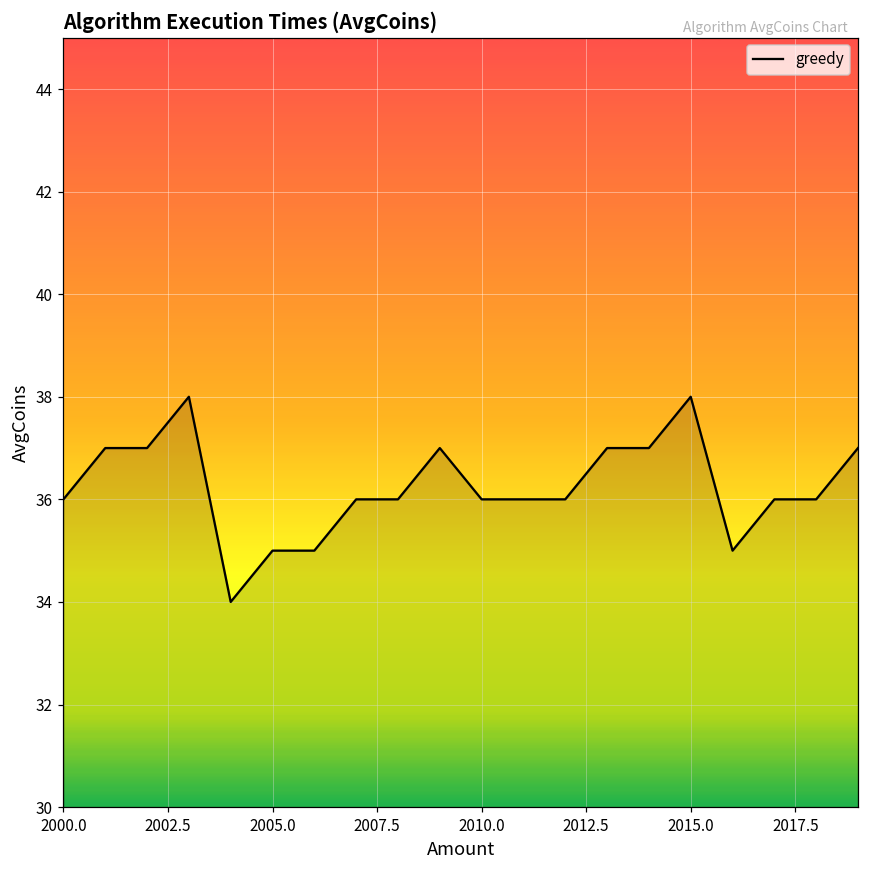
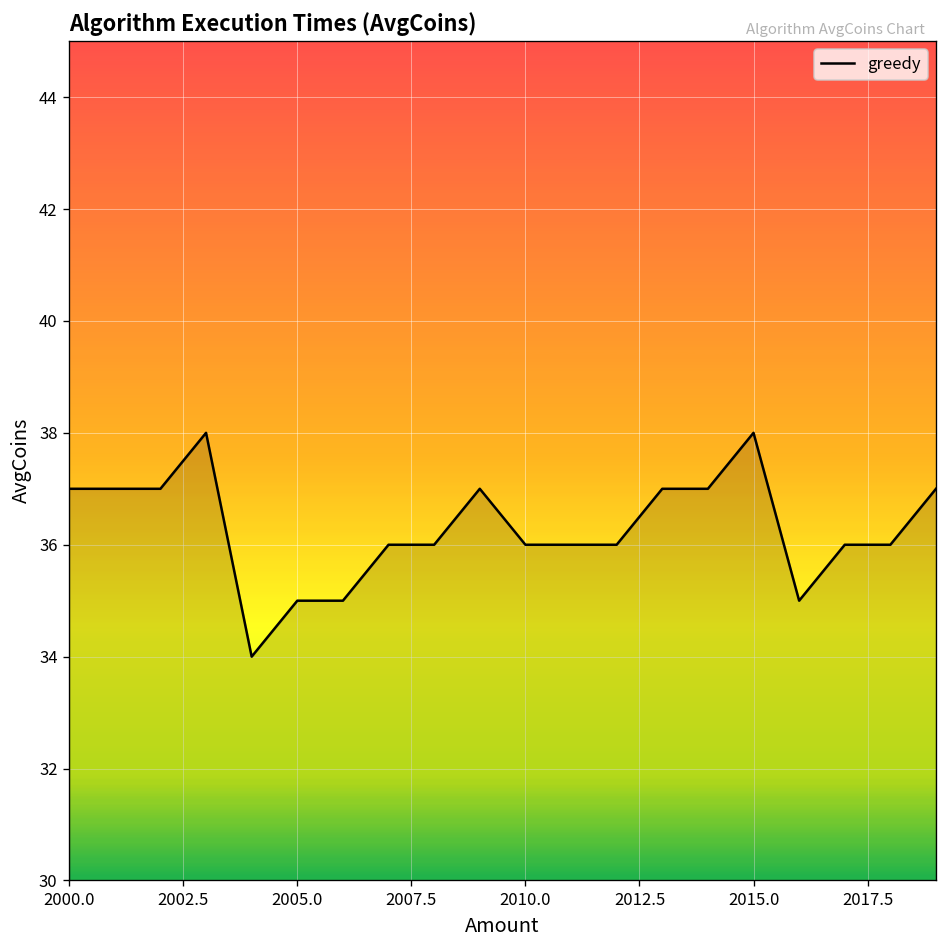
  {
-   "2000.0": 36,
+   "2000.0": 37,
    "2005.0": 35,
    "2010.0": 36,
    "2015.0": 38
  }
